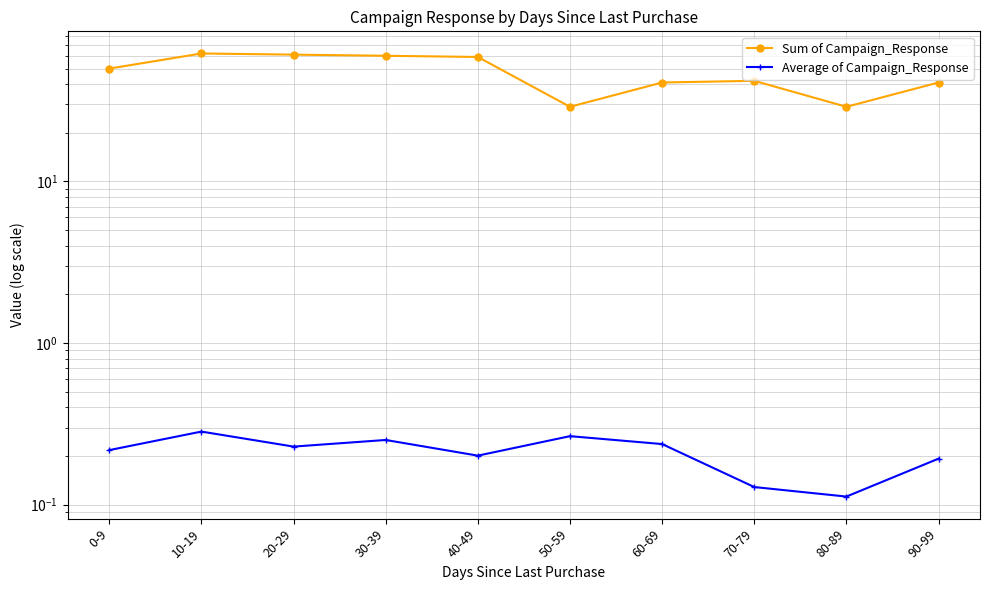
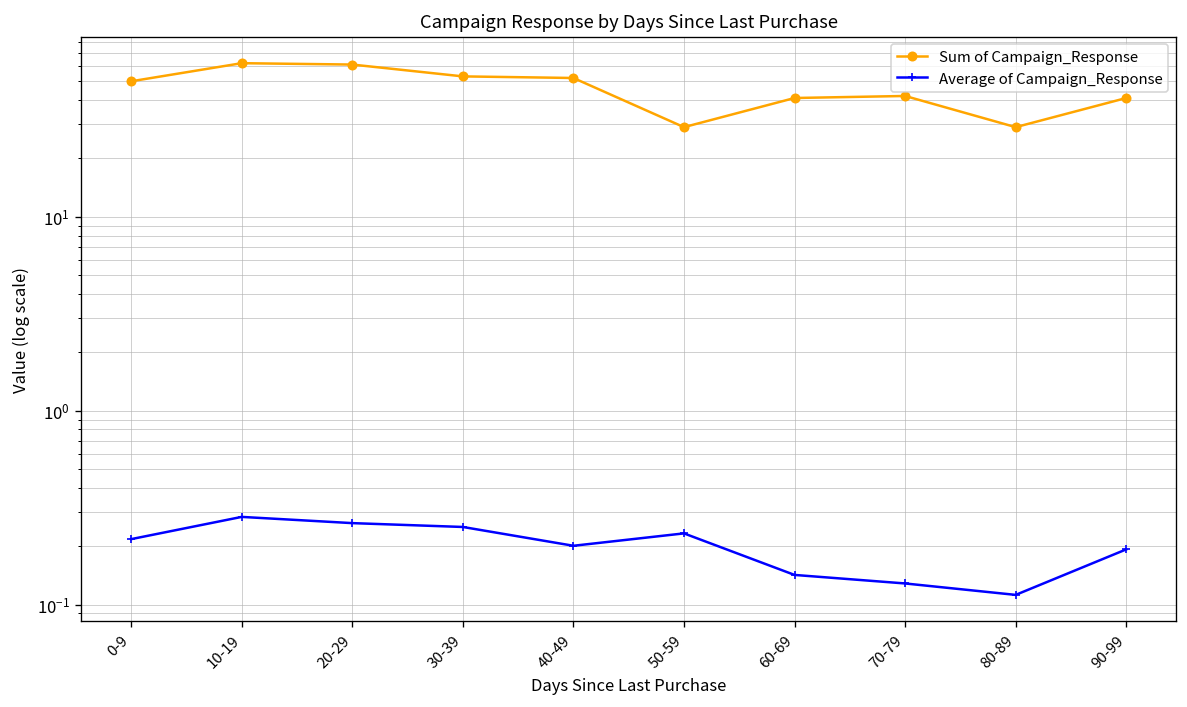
  {
    "Sum of Campaign_Response": {
      "0-9": 50,
      "10-19": 62,
      "20-29": 61,
-     "30-39": 60,
-     "40-49": 59,
+     "30-39": 53,
+     "40-49": 52,
      "50-59": 29,
      "60-69": 41,
      "70-79": 42,
      "80-89": 29,
      "90-99": 41
    },
    "Average of Campaign_Response": {
      "0-9": 0.22,
      "10-19": 0.28,
-     "20-29": 0.23,
+     "20-29": 0.26,
      "30-39": 0.25,
      "40-49": 0.20,
-     "50-59": 0.27,
-     "60-69": 0.24,
+     "50-59": 0.23,
+     "60-69": 0.14,
      "70-79": 0.13,
      "80-89": 0.11,
      "90-99": 0.19
    }
  }
